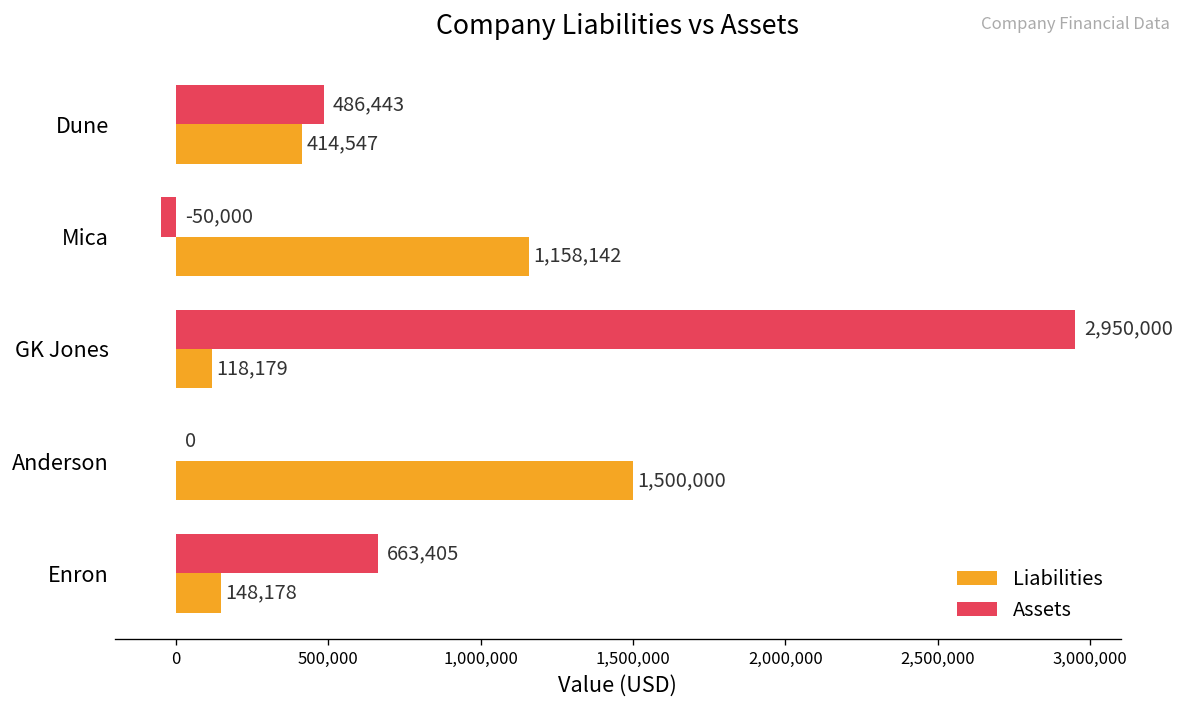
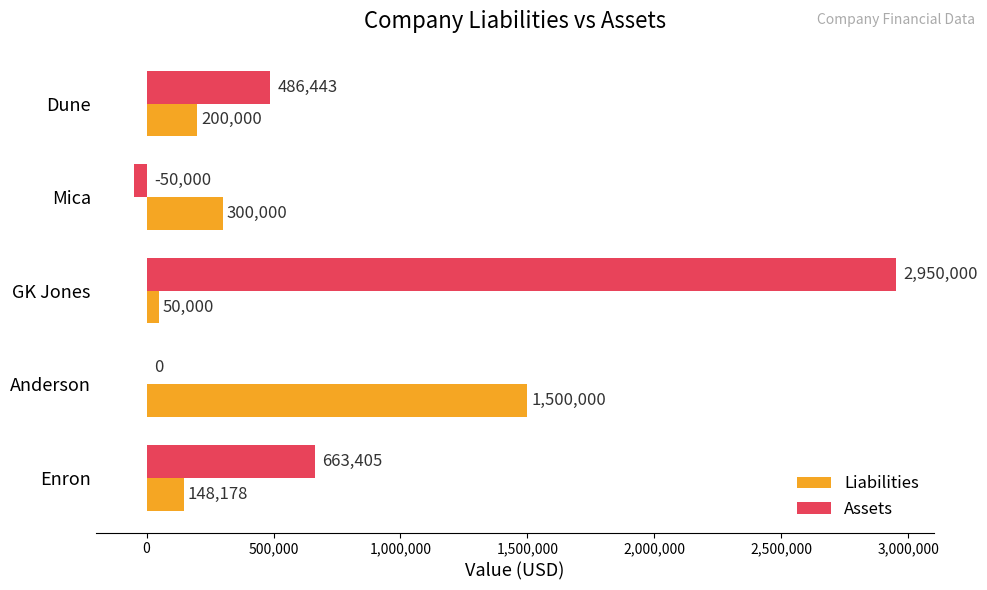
  {
    "Liabilities": {
-     "Dune": "414,547",
-     "Mica": "1,158,142",
-     "GK Jones": "118,179",
+     "Dune": "200,000",
+     "Mica": "300,000",
+     "GK Jones": "50,000",
      "Anderson": "1,500,000",
      "Enron": "148,178"
    },
    "Assets": {
      "Dune": "486,443",
      "Mica": "-50,000",
      "GK Jones": "2,950,000",
      "Anderson": "0",
      "Enron": "663,405"
    }
  }
